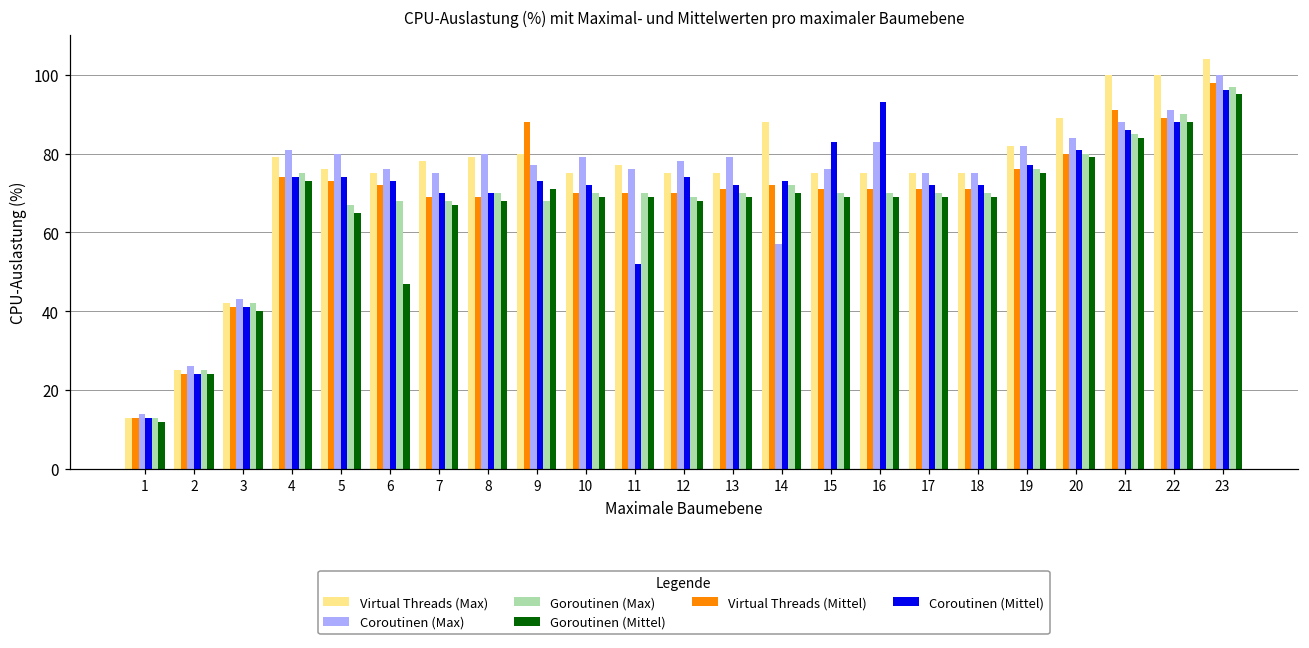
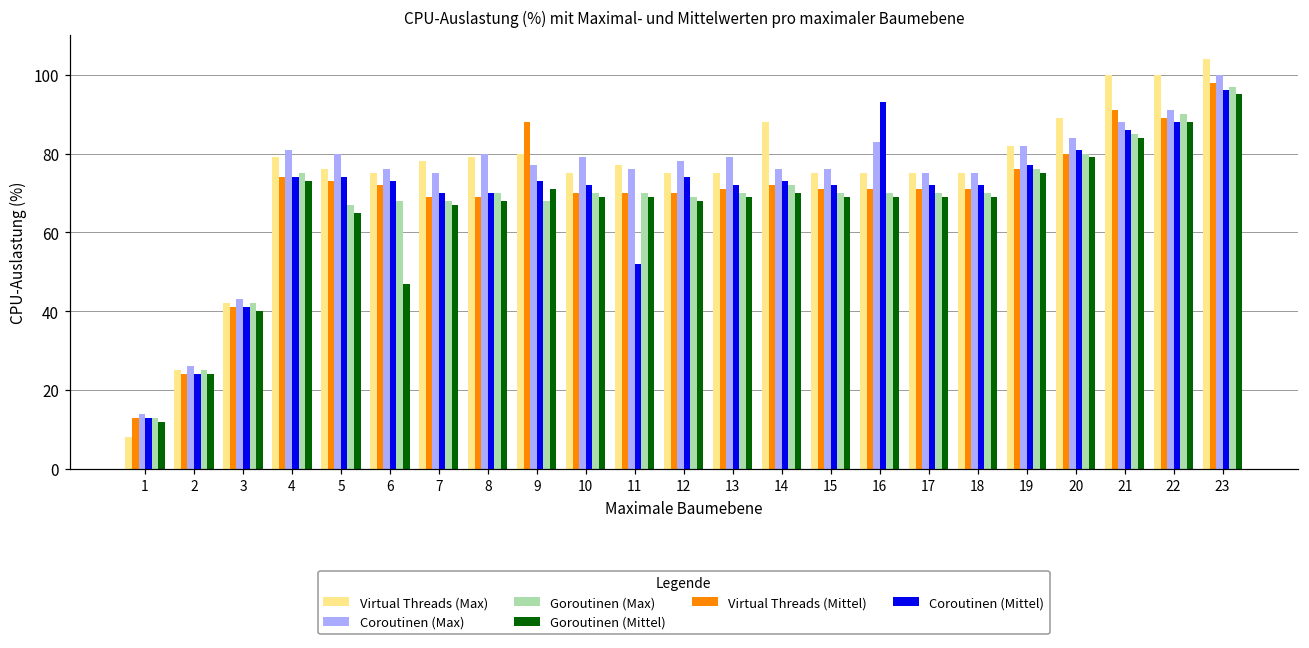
  {
    "Virtual Threads (Max)": {
-     "1": 13,
+     "1": 8,
      "2": 25,
      "3": 42,
      "4": 79,
      "5": 76,
      "6": 75,
      "7": 78,
      "8": 79,
      "9": 80,
      "10": 75,
      "11": 77,
      "12": 75,
      "13": 75,
      "14": 88,
      "15": 75,
      "16": 75,
      "17": 75,
      "18": 75,
      "19": 82,
      "20": 89,
      "21": 100,
      "22": 100,
      "23": 104
    },
    "Virtual Threads (Mittel)": {
      "1": 13,
      "2": 24,
      "3": 41,
      "4": 74,
      "5": 73,
      "6": 72,
      "7": 69,
      "8": 69,
      "9": 88,
      "10": 70,
      "11": 70,
      "12": 70,
      "13": 71,
      "14": 72,
      "15": 71,
      "16": 71,
      "17": 71,
      "18": 71,
      "19": 76,
      "20": 80,
      "21": 91,
      "22": 89,
      "23": 98
    },
    "Coroutinen (Max)": {
      "1": 14,
      "2": 26,
      "3": 43,
      "4": 81,
      "5": 80,
      "6": 76,
      "7": 75,
      "8": 80,
      "9": 77,
      "10": 79,
      "11": 76,
      "12": 78,
      "13": 79,
-     "14": 57,
+     "14": 76,
      "15": 76,
      "16": 83,
      "17": 75,
      "18": 75,
      "19": 82,
      "20": 84,
      "21": 88,
      "22": 91,
      "23": 100
    },
    "Coroutinen (Mittel)": {
      "1": 13,
      "2": 24,
      "3": 41,
      "4": 74,
      "5": 74,
      "6": 73,
      "7": 70,
      "8": 70,
      "9": 73,
      "10": 72,
      "11": 52,
      "12": 74,
      "13": 72,
      "14": 73,
-     "15": 83,
+     "15": 72,
      "16": 93,
      "17": 72,
      "18": 72,
      "19": 77,
      "20": 81,
      "21": 86,
      "22": 88,
      "23": 96
    },
    "Goroutinen (Max)": {
      "1": 13,
      "2": 25,
      "3": 42,
      "4": 75,
      "5": 67,
      "6": 68,
      "7": 68,
      "8": 70,
      "9": 68,
      "10": 70,
      "11": 70,
      "12": 69,
      "13": 70,
      "14": 72,
      "15": 70,
      "16": 70,
      "17": 70,
      "18": 70,
      "19": 76,
      "20": 80,
      "21": 85,
      "22": 90,
      "23": 97
    },
    "Goroutinen (Mittel)": {
      "1": 12,
      "2": 24,
      "3": 40,
      "4": 73,
      "5": 65,
      "6": 47,
      "7": 67,
      "8": 68,
      "9": 71,
      "10": 69,
      "11": 69,
      "12": 68,
      "13": 69,
      "14": 70,
      "15": 69,
      "16": 69,
      "17": 69,
      "18": 69,
      "19": 75,
      "20": 79,
      "21": 84,
      "22": 88,
      "23": 95
    }
  }
